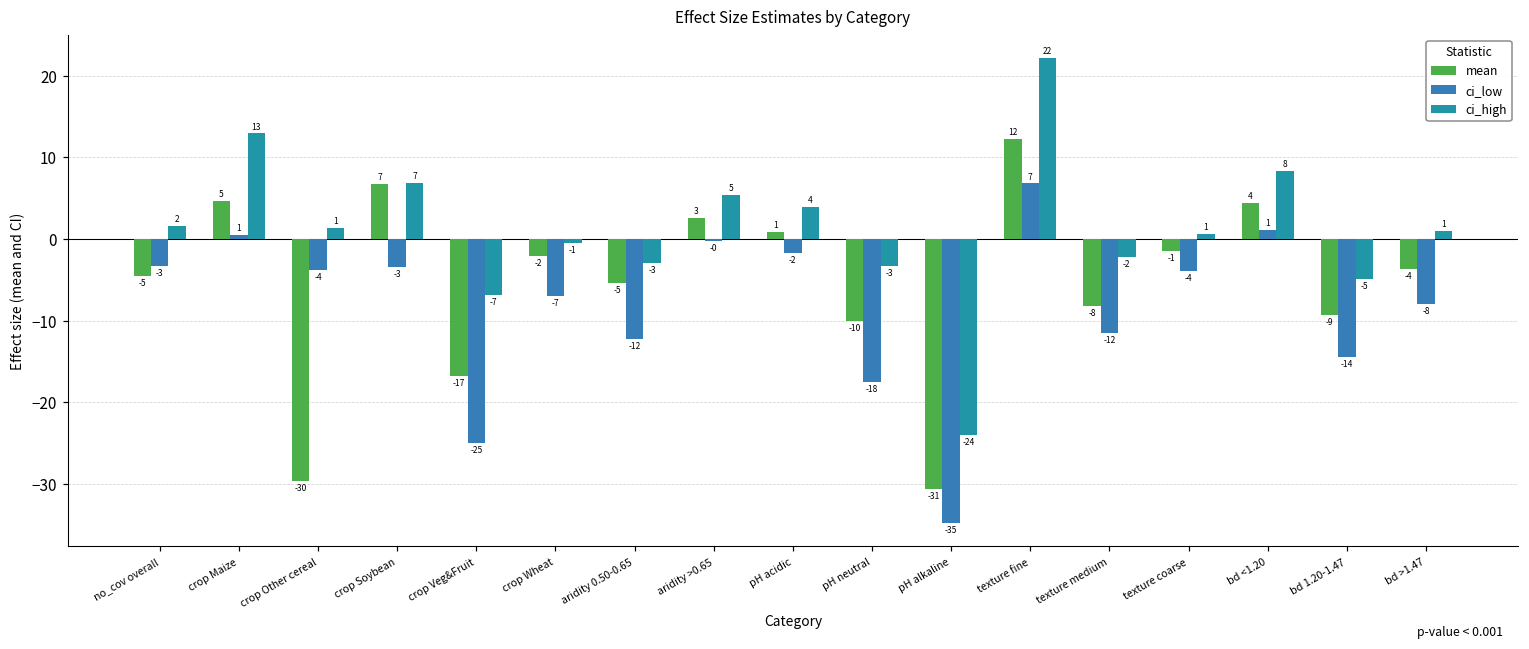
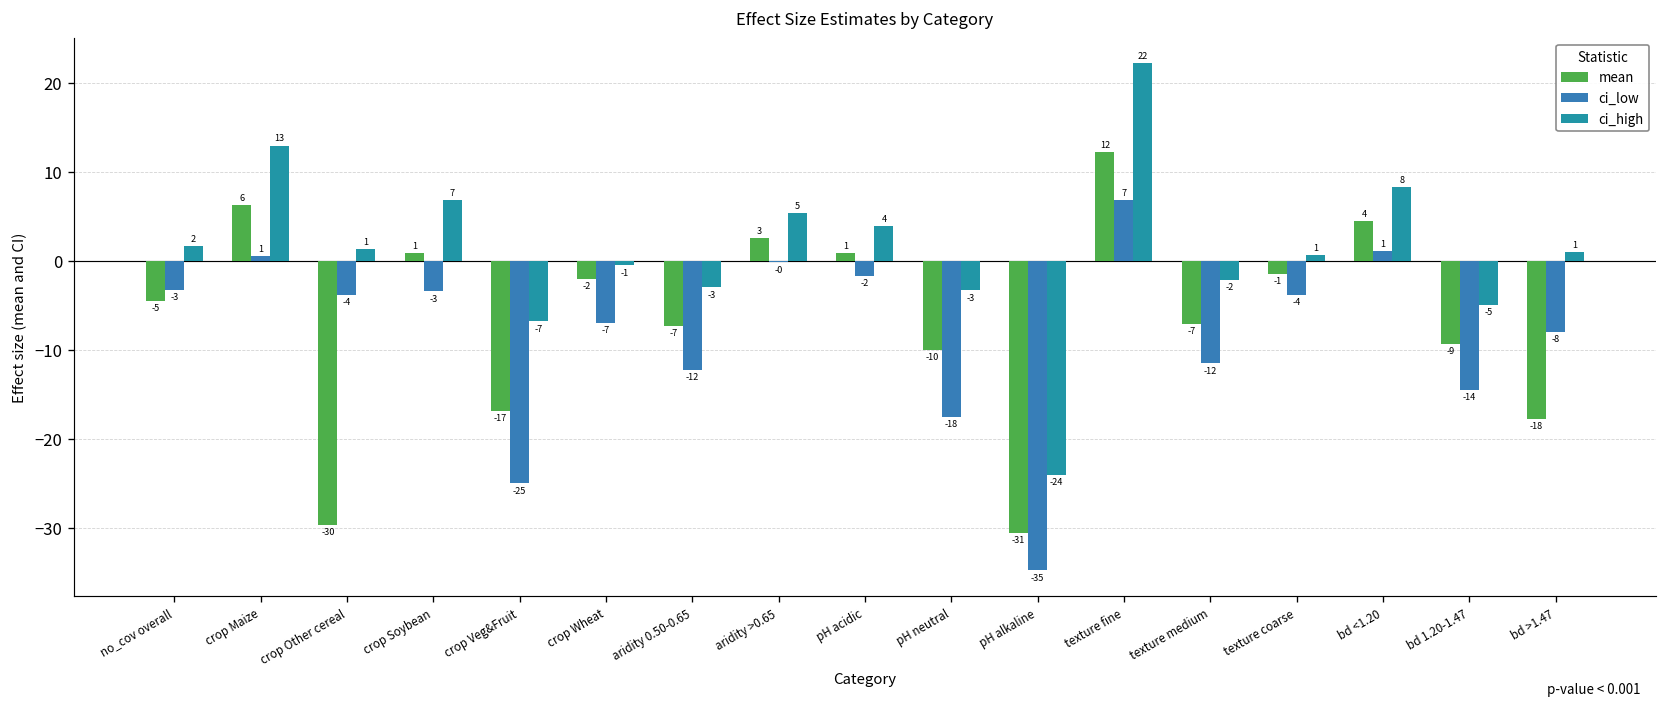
  {
    "mean": {
      "no_cov overall": -5,
-     "crop Maize": 5,
+     "crop Maize": 6,
      "crop Other cereal": -30,
-     "crop Soybean": 7,
+     "crop Soybean": 1,
      "crop Veg&Fruit": -17,
      "crop Wheat": -2,
-     "aridity 0.50-0.65": -5,
+     "aridity 0.50-0.65": -7,
      "aridity >0.65": 3,
      "pH acidic": 1,
      "pH neutral": -10,
      "pH alkaline": -31,
      "texture fine": 12,
-     "texture medium": -8,
+     "texture medium": -7,
      "texture coarse": -1,
      "bd <1.20": 4,
      "bd 1.20-1.47": -9,
-     "bd >1.47": -4
+     "bd >1.47": -18
    }
  }
